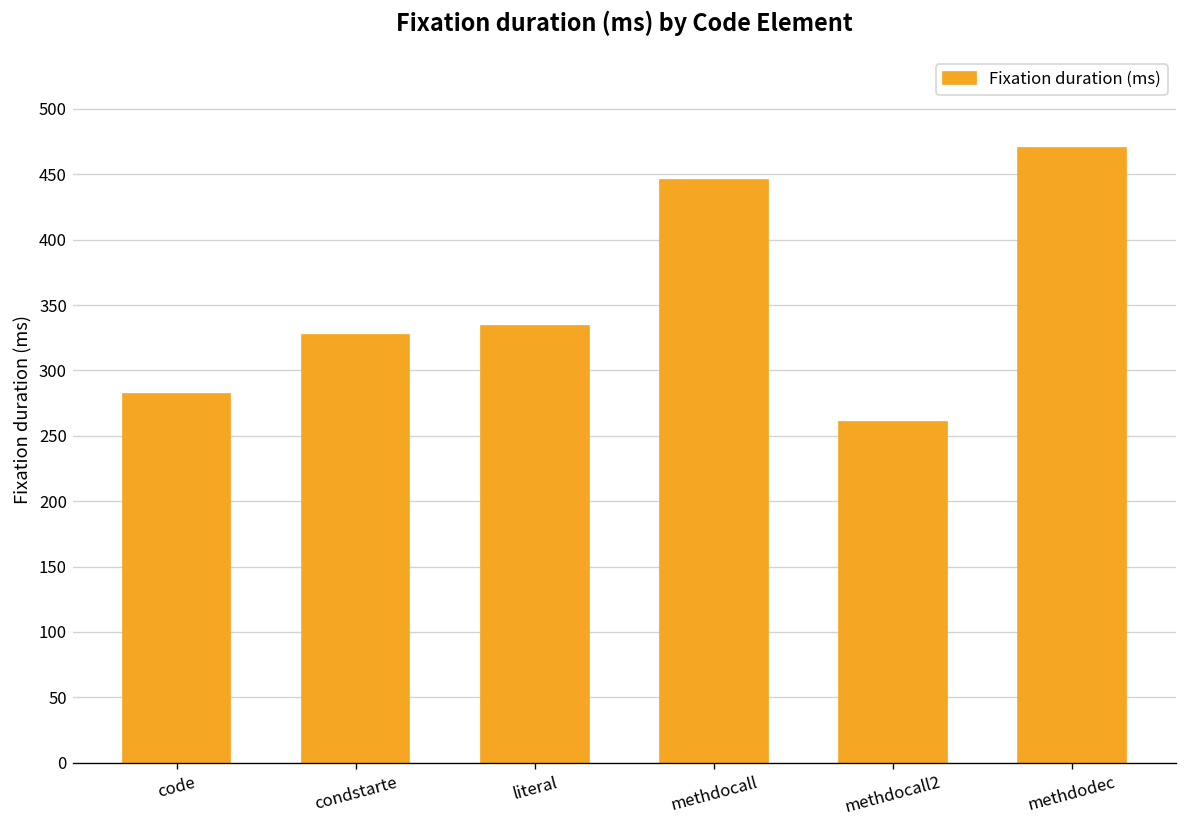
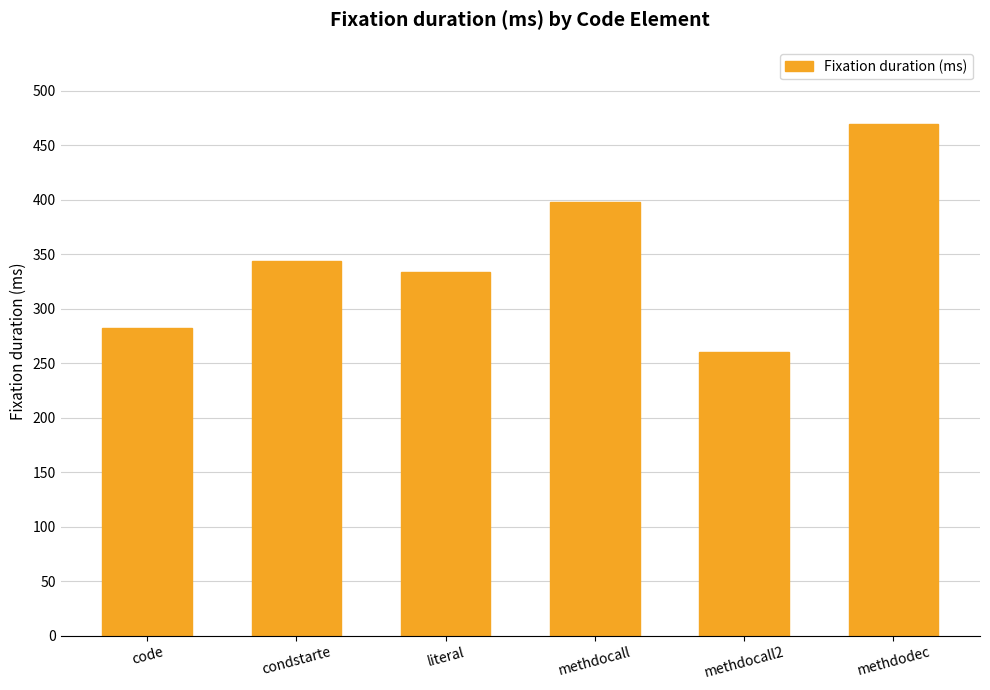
  {
    "code": 282,
-   "condstarte": 327,
+   "condstarte": 343,
    "literal": 334,
-   "methdocall": 446,
+   "methdocall": 398,
    "methdocall2": 260,
    "methdodec": 470
  }
